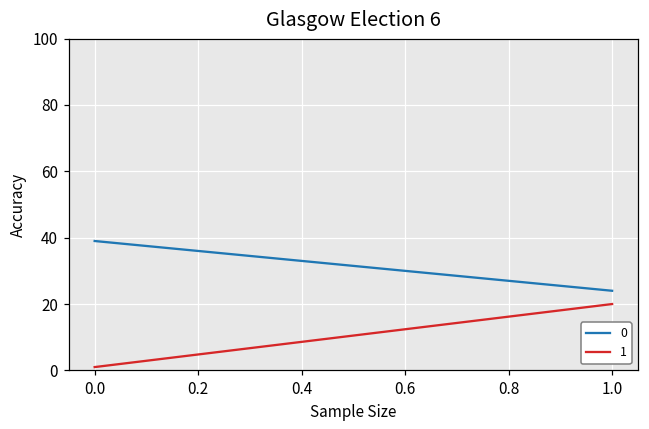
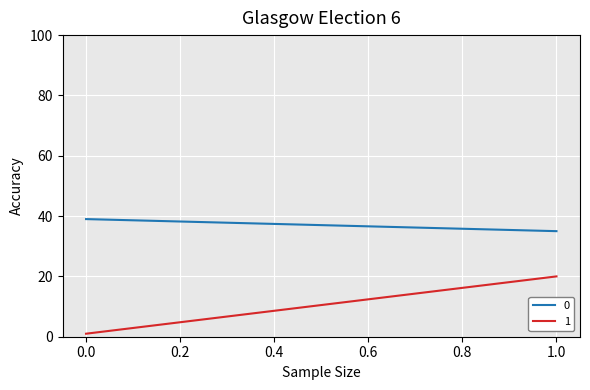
  {
    "0": {
      "0.0": 39,
-     "1.0": 24
+     "1.0": 35
    },
    "1": {
      "0.0": 1,
      "1.0": 20
    }
  }
